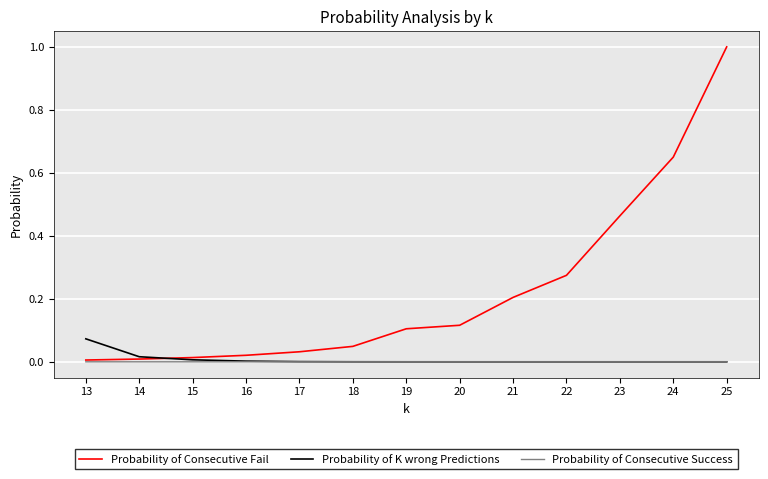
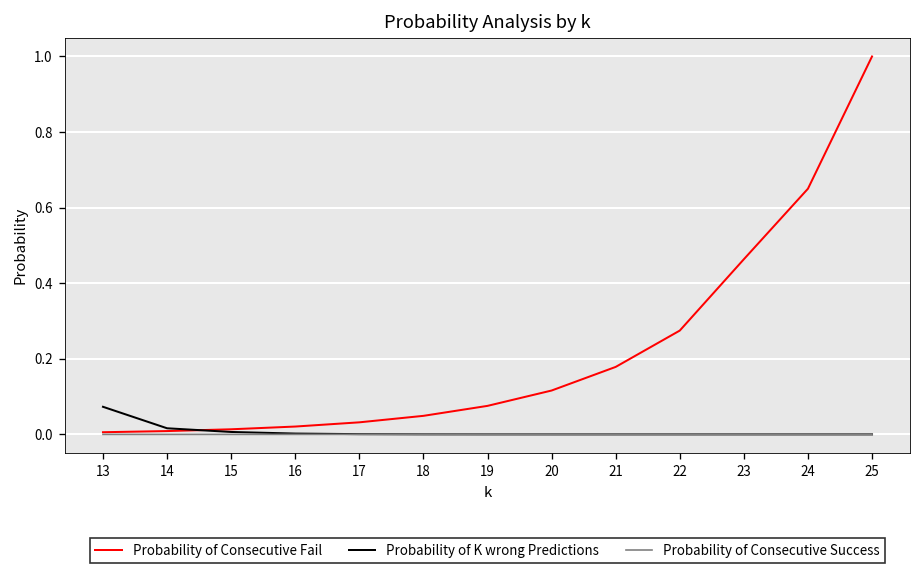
  {
    "Probability of Consecutive Fail": {
      "16": 0.02,
      "17": 0.03,
      "18": 0.05,
-     "19": 0.10,
+     "19": 0.08,
      "20": 0.12,
-     "21": 0.20,
+     "21": 0.18,
      "22": 0.27,
      "23": 0.46,
      "24": 0.65,
      "25": 1.00
    },
    "Probability of K wrong Predictions": {
      "13": 0.07
    },
    "Probability of Consecutive Success": {
      "14": 0.00
    }
  }
